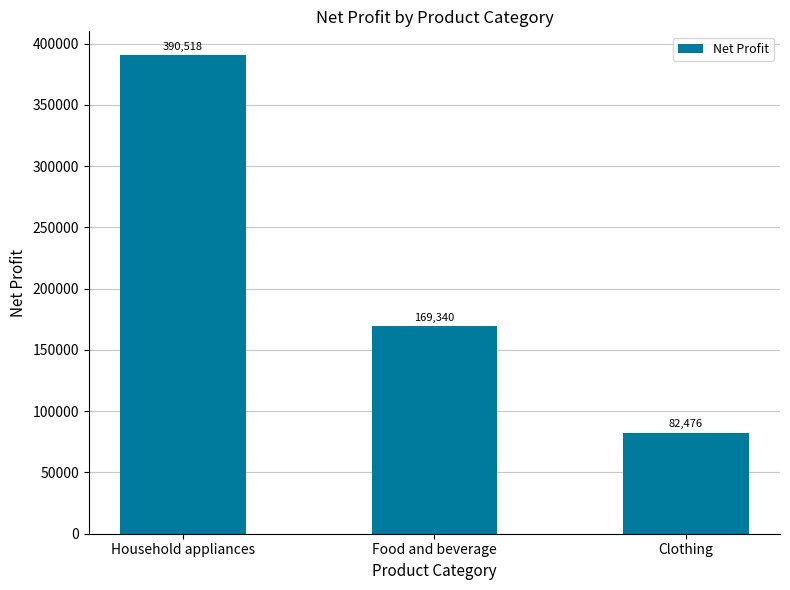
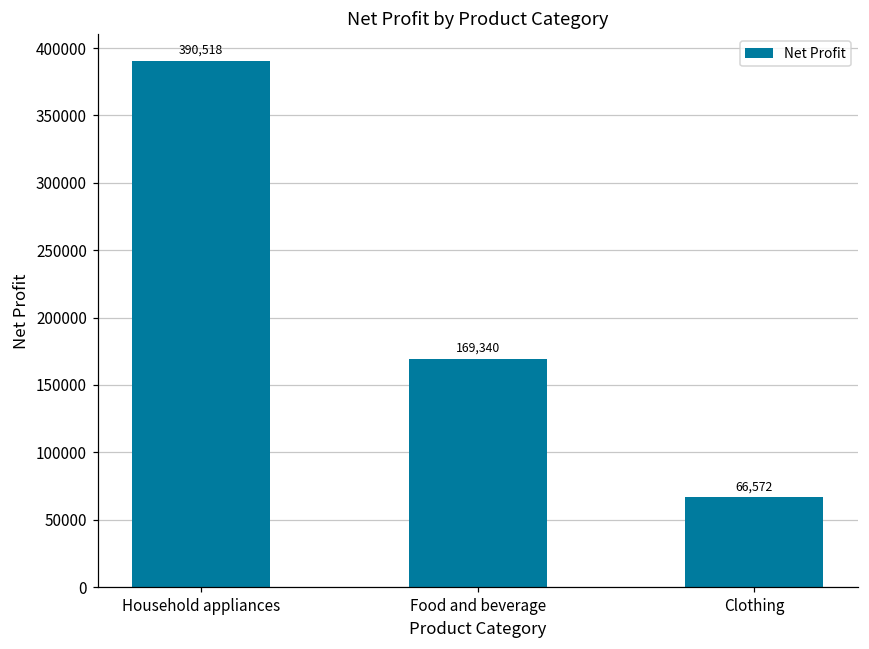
  {
    "Household appliances": "390,518",
    "Food and beverage": "169,340",
-   "Clothing": "82,476"
+   "Clothing": "66,572"
  }
